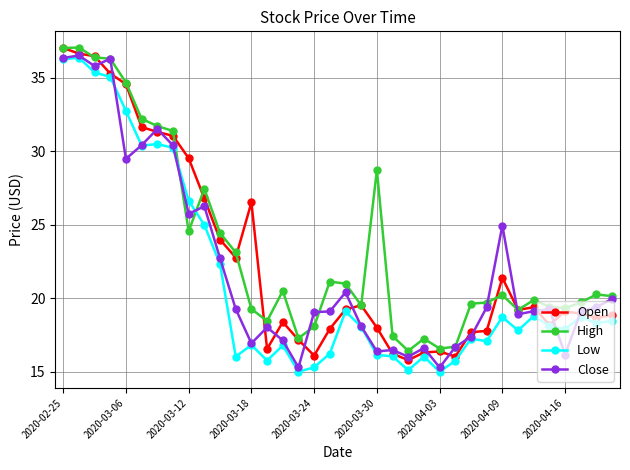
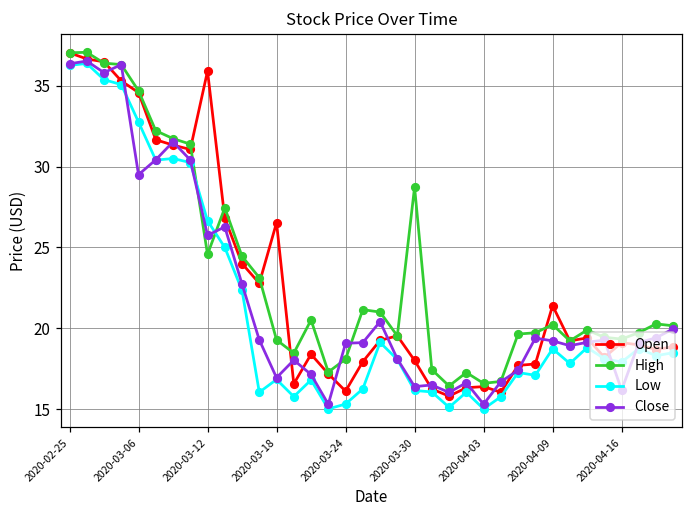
  {
    "Open": {
-     "2020-03-12": 29.5,
+     "2020-03-12": 35.9,
      "2020-03-18": 26.5,
      "2020-03-24": 16.1,
      "2020-03-30": 18.0,
      "2020-04-03": 16.4,
      "2020-04-09": 21.4
    },
    "High": {
      "2020-03-12": 24.6,
      "2020-03-18": 19.3,
      "2020-03-24": 18.1,
      "2020-03-30": 28.7,
      "2020-04-03": 16.6,
      "2020-04-09": 20.2
    },
    "Low": {
      "2020-03-06": 32.8,
      "2020-03-12": 26.7,
      "2020-03-24": 15.3,
      "2020-03-30": 16.2,
      "2020-04-03": 15.0,
      "2020-04-09": 18.7
    },
    "Close": {
      "2020-03-06": 29.5,
      "2020-03-12": 25.8,
      "2020-03-24": 19.1,
      "2020-03-30": 16.4,
      "2020-04-03": 15.3,
-     "2020-04-09": 25.0
+     "2020-04-09": 19.2
    }
  }
